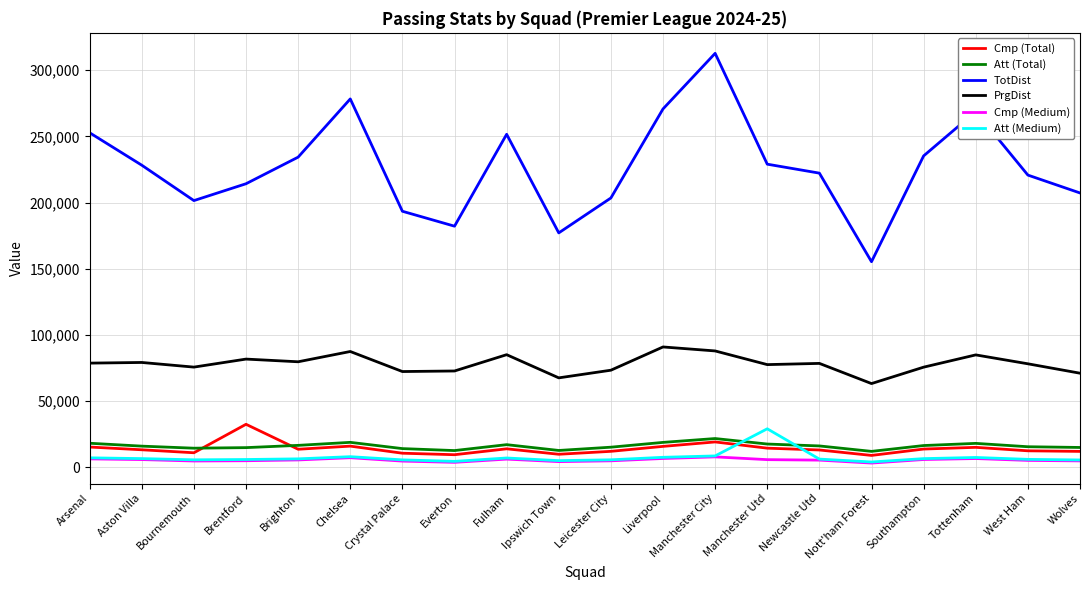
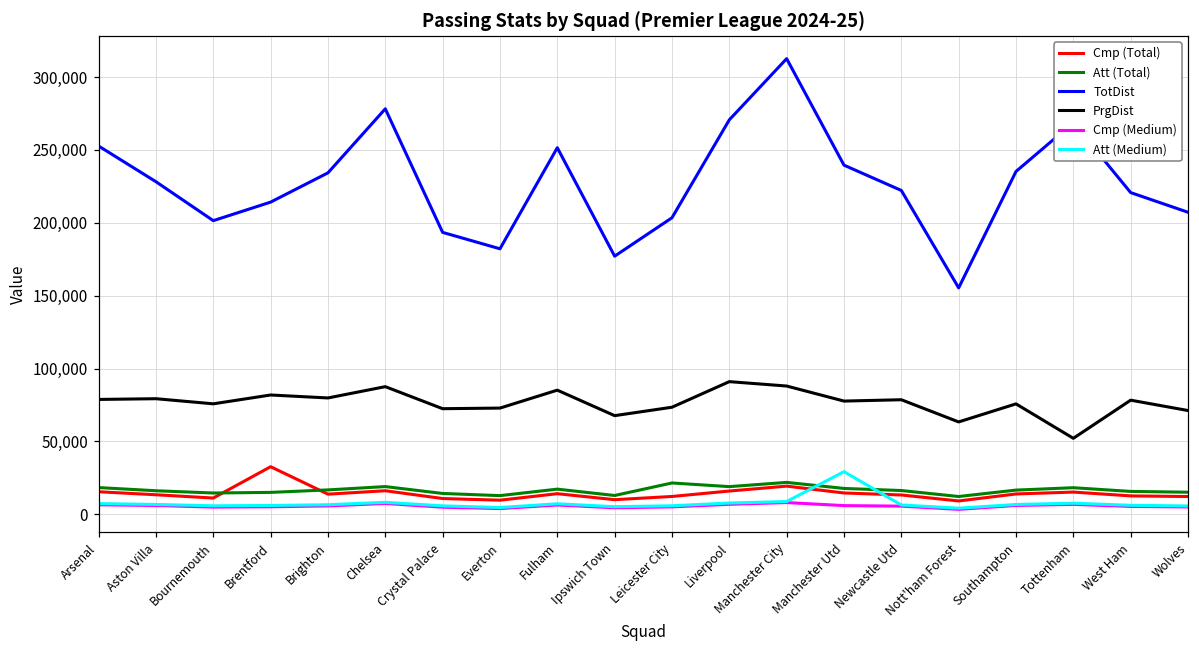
  {
    "Cmp (Total)": {
      "Arsenal": "15,000",
      "Aston Villa": "13,000",
      "Bournemouth": "11,000",
      "Brentford": "33,000",
      "Brighton": "14,000",
      "Chelsea": "16,000",
      "Crystal Palace": "11,000",
      "Everton": "10,000",
      "Fulham": "14,000",
      "Ipswich Town": "10,000",
      "Leicester City": "12,000",
      "Liverpool": "16,000",
      "Manchester City": "19,000",
      "Manchester Utd": "15,000",
      "Newcastle Utd": "13,000",
      "Nott'ham Forest": "9,000",
      "Southampton": "14,000",
      "Tottenham": "15,000",
      "West Ham": "13,000",
      "Wolves": "12,000"
    },
    "Att (Total)": {
      "Arsenal": "18,000",
      "Aston Villa": "16,000",
      "Bournemouth": "15,000",
      "Brentford": "15,000",
      "Brighton": "17,000",
      "Chelsea": "19,000",
      "Crystal Palace": "14,000",
      "Everton": "13,000",
      "Fulham": "17,000",
      "Ipswich Town": "13,000",
-     "Leicester City": "15,000",
+     "Leicester City": "21,000",
      "Liverpool": "19,000",
      "Manchester City": "22,000",
      "Manchester Utd": "18,000",
      "Newcastle Utd": "16,000",
      "Nott'ham Forest": "12,000",
      "Southampton": "17,000",
      "Tottenham": "18,000",
      "West Ham": "16,000",
      "Wolves": "15,000"
    },
    "TotDist": {
      "Arsenal": "253,000",
      "Aston Villa": "228,000",
      "Bournemouth": "201,000",
      "Brentford": "214,000",
      "Brighton": "234,000",
      "Chelsea": "278,000",
      "Crystal Palace": "193,000",
      "Everton": "182,000",
      "Fulham": "252,000",
      "Ipswich Town": "177,000",
      "Leicester City": "203,000",
      "Liverpool": "271,000",
      "Manchester City": "313,000",
-     "Manchester Utd": "229,000",
+     "Manchester Utd": "240,000",
      "Newcastle Utd": "222,000",
      "Nott'ham Forest": "155,000",
      "Southampton": "235,000",
      "West Ham": "221,000",
      "Wolves": "207,000"
    },
    "PrgDist": {
      "Arsenal": "79,000",
      "Aston Villa": "79,000",
      "Bournemouth": "76,000",
      "Brentford": "82,000",
      "Brighton": "80,000",
      "Chelsea": "88,000",
      "Crystal Palace": "72,000",
      "Everton": "73,000",
      "Fulham": "85,000",
      "Ipswich Town": "68,000",
      "Leicester City": "73,000",
      "Liverpool": "91,000",
      "Manchester City": "88,000",
      "Manchester Utd": "78,000",
      "Newcastle Utd": "79,000",
      "Nott'ham Forest": "63,000",
      "Southampton": "76,000",
-     "Tottenham": "85,000",
+     "Tottenham": "52,000",
      "West Ham": "78,000",
      "Wolves": "71,000"
    },
    "Cmp (Medium)": {
      "Manchester Utd": "6,000"
    },
    "Att (Medium)": {
      "Manchester Utd": "29,000"
    }
  }
